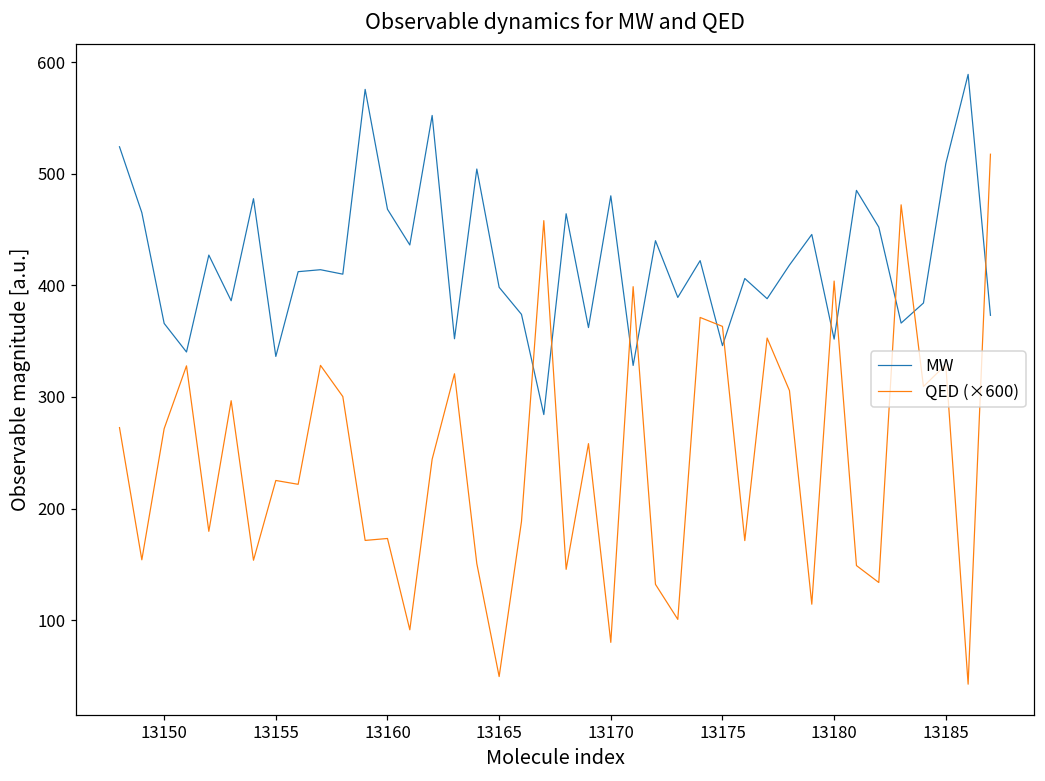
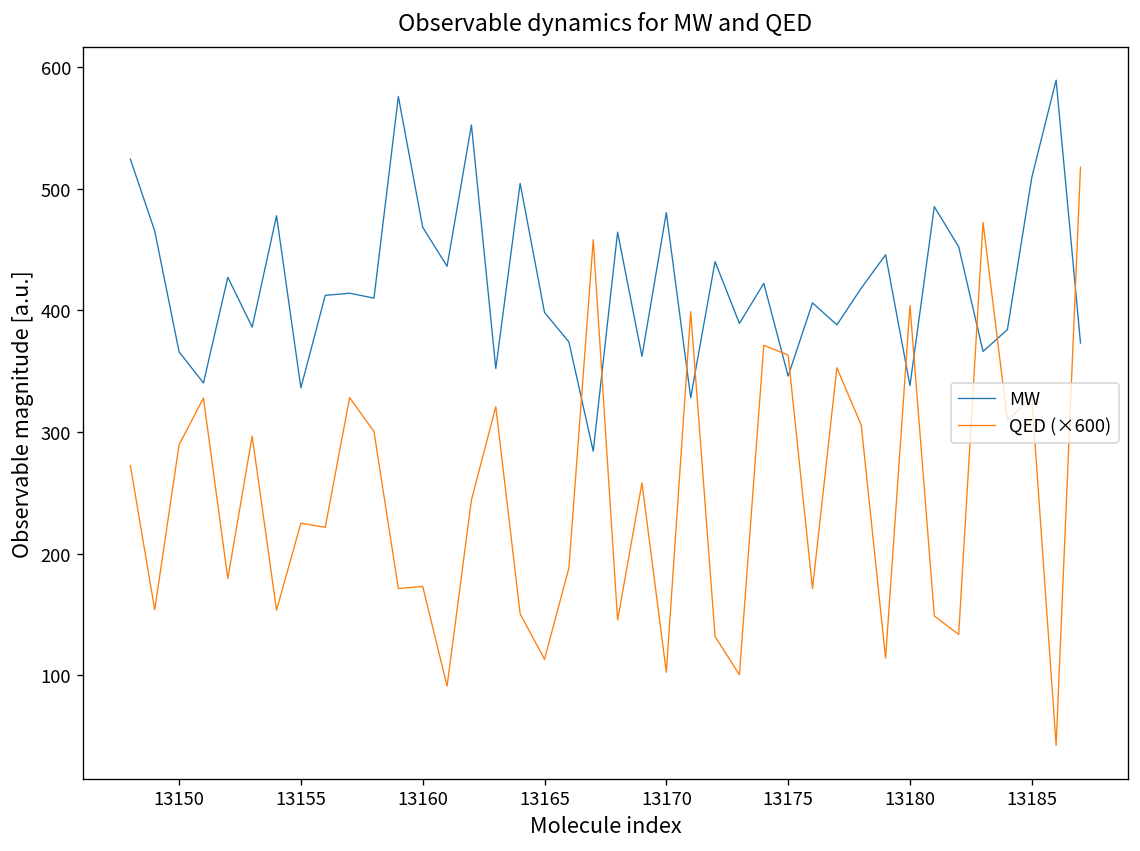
  {
    "MW": {
      "13150": 366,
      "13155": 336,
      "13160": 468,
      "13165": 398,
      "13170": 480,
      "13175": 346,
-     "13180": 352,
+     "13180": 338,
      "13185": 509
    },
    "QED (×600)": {
-     "13150": 272,
+     "13150": 290,
      "13155": 225,
      "13160": 173,
-     "13165": 49,
-     "13170": 80,
+     "13165": 113,
+     "13170": 103,
      "13175": 363,
      "13180": 404
    }
  }
